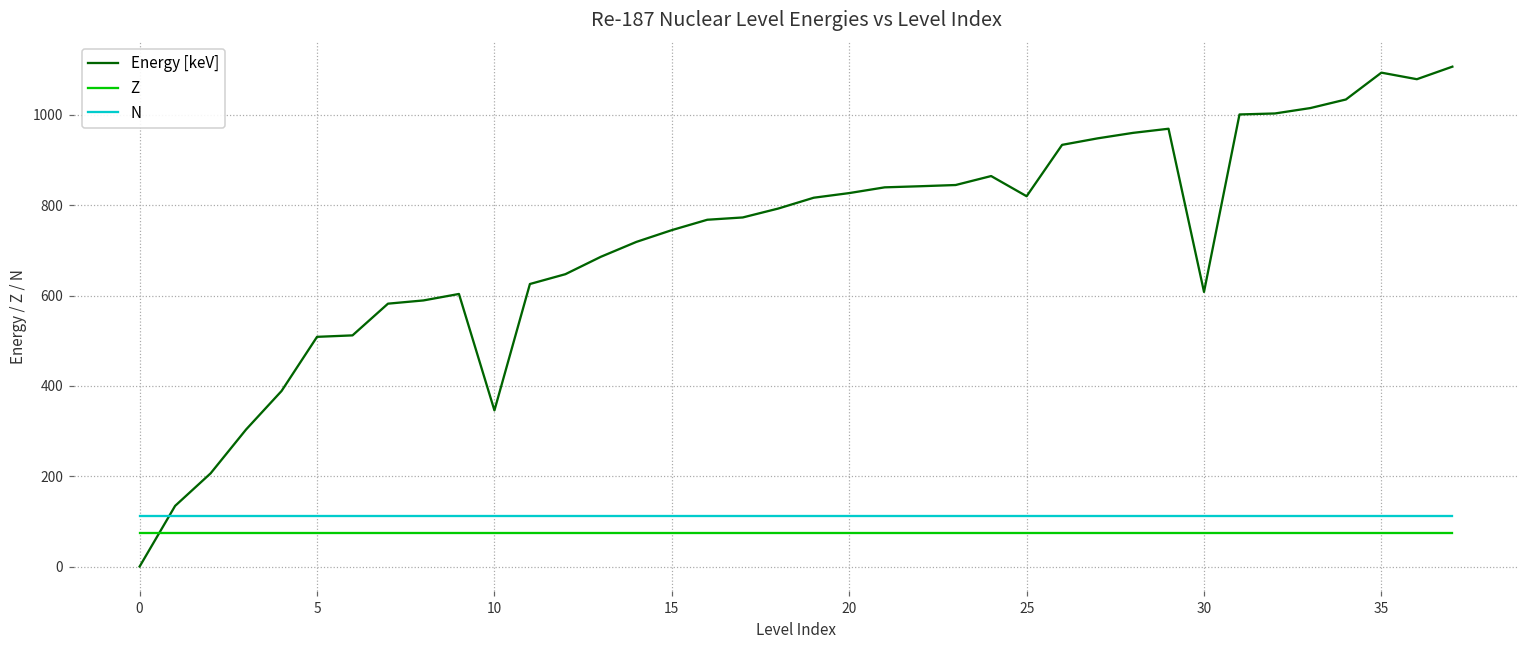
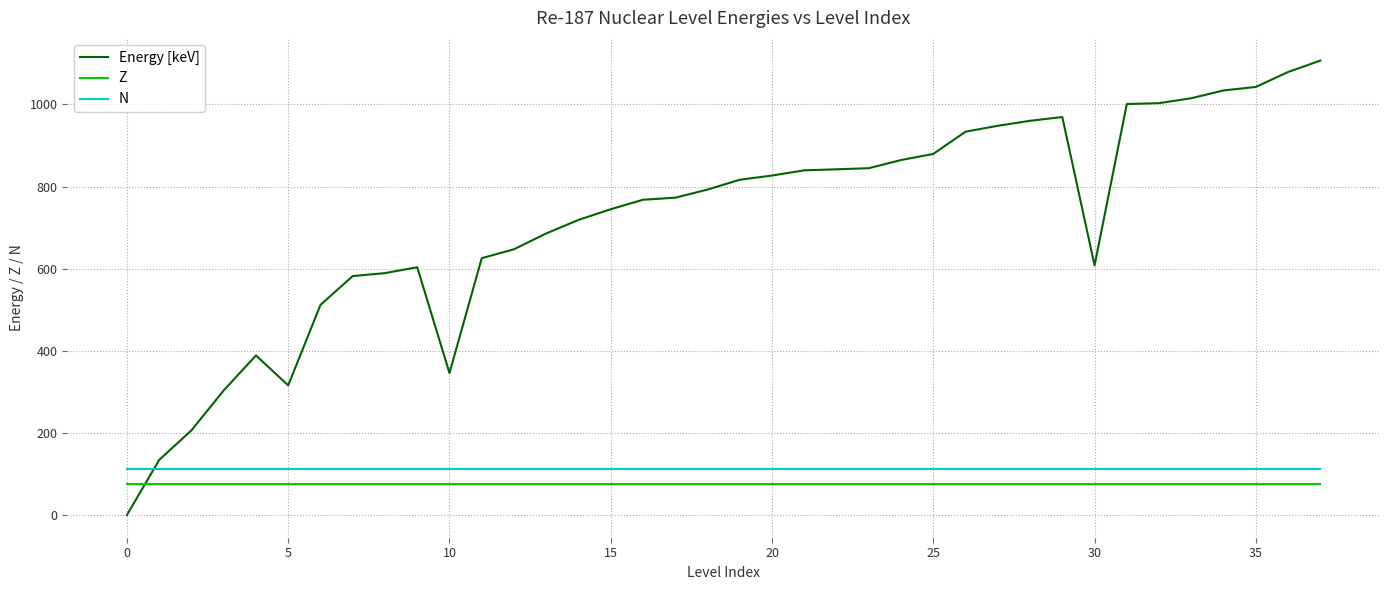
  {
    "Energy [keV]": {
      "0": 0,
-     "5": 510,
+     "5": 320,
      "10": 350,
      "15": 740,
      "20": 830,
-     "25": 820,
+     "25": 880,
      "30": 610,
-     "35": 1090
+     "35": 1040
    },
    "Z": {
      "0": 80,
      "5": 80,
      "10": 80,
      "15": 80,
      "20": 80,
      "25": 80,
      "30": 80,
      "35": 80
    },
    "N": {
      "0": 110,
      "5": 110,
      "10": 110,
      "15": 110,
      "20": 110,
      "25": 110,
      "30": 110,
      "35": 110
    }
  }
